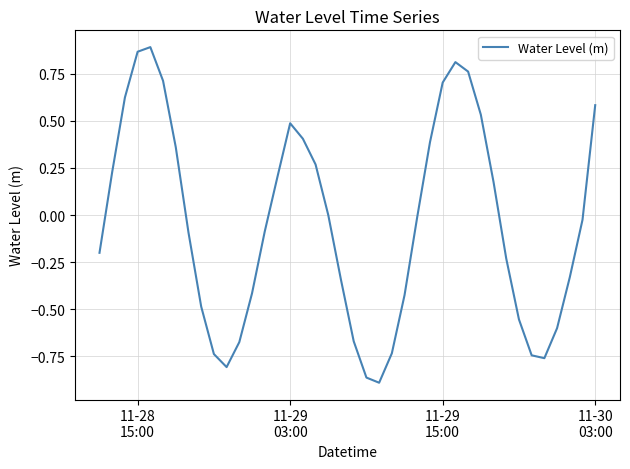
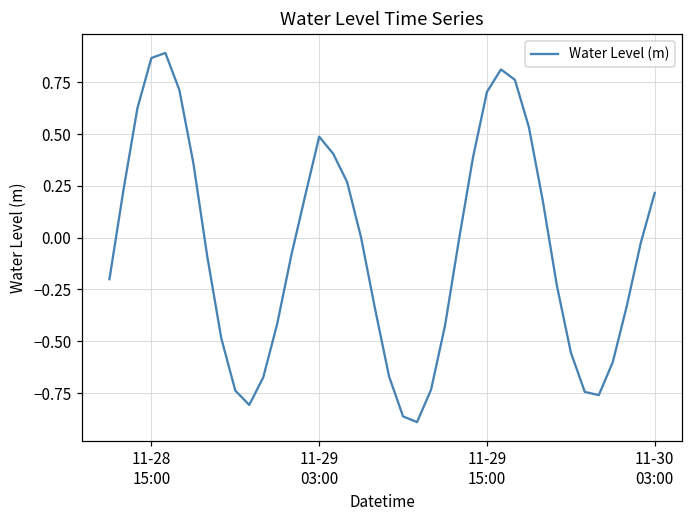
  {
    "11-28 15:00": 0.87,
    "11-29 03:00": 0.49,
    "11-29 15:00": 0.70,
-   "11-30 03:00": 0.58
+   "11-30 03:00": 0.22
  }
